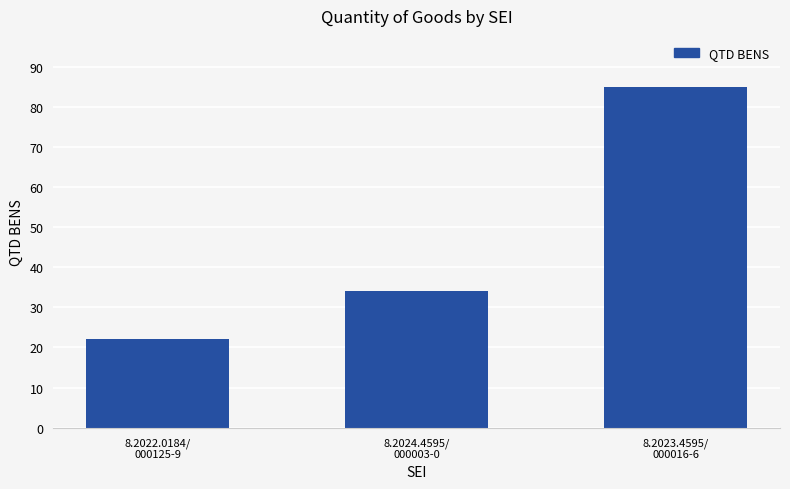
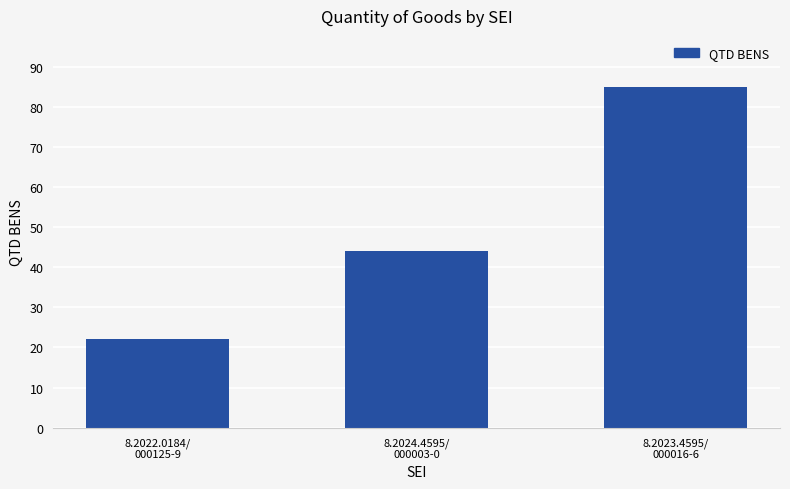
  {
    "8.2022.0184/ 000125-9": 22,
-   "8.2024.4595/ 000003-0": 34,
+   "8.2024.4595/ 000003-0": 44,
    "8.2023.4595/ 000016-6": 85
  }
